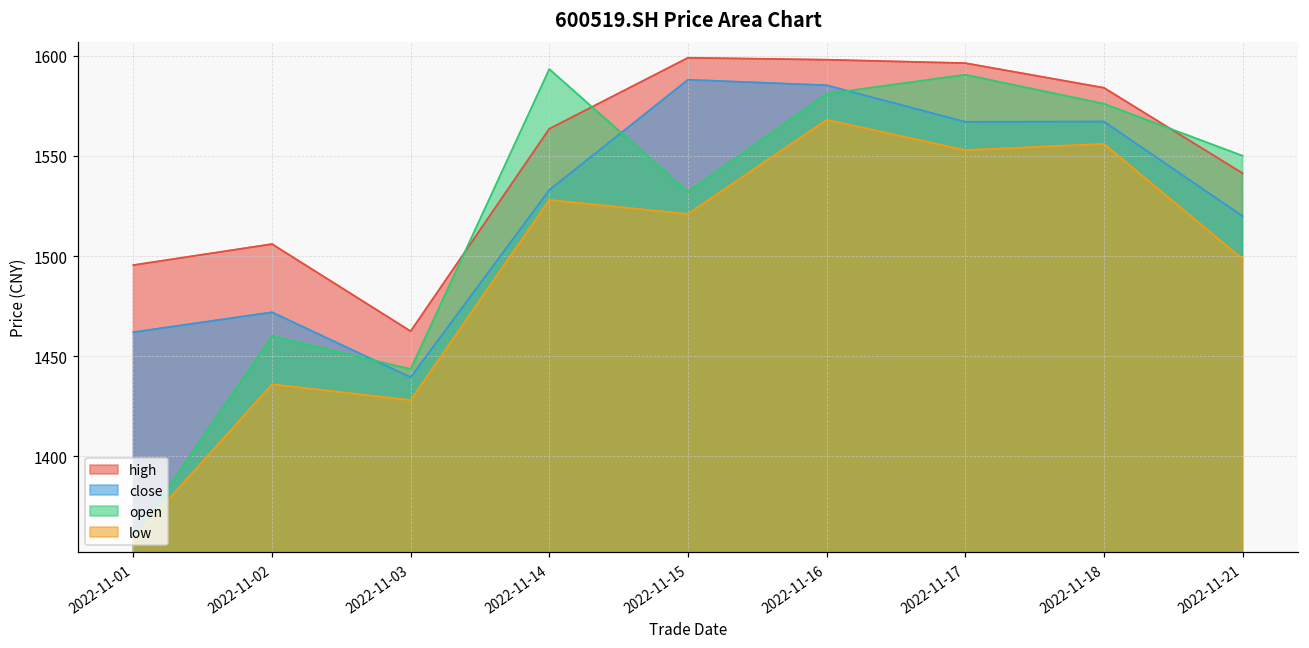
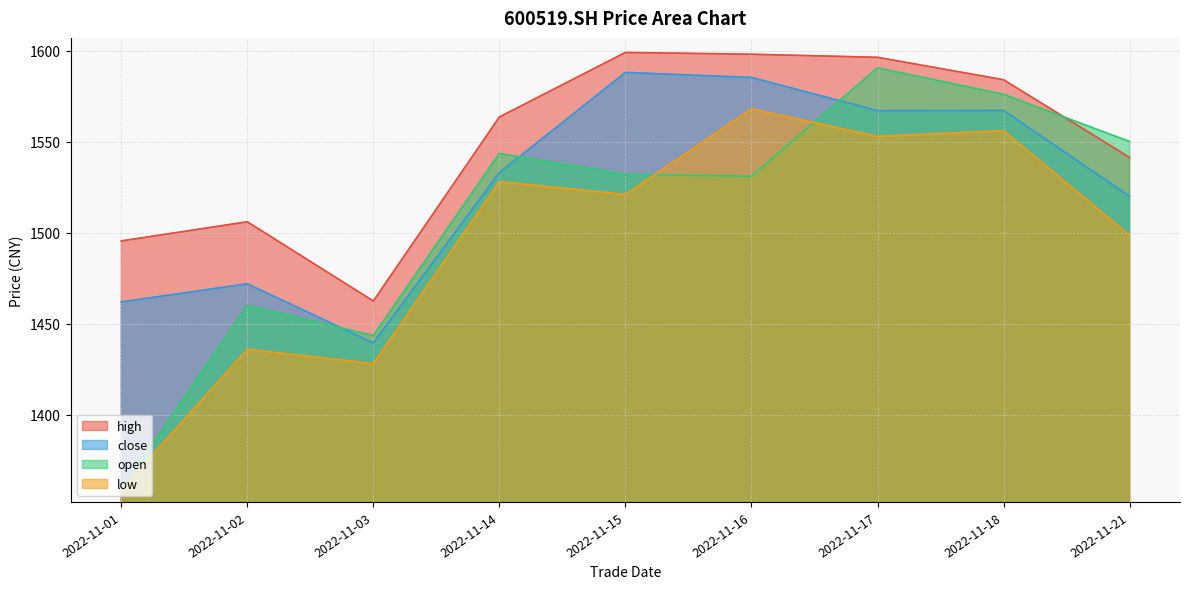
  {
    "high": {
      "2022-11-01": 1496,
      "2022-11-02": 1506,
      "2022-11-03": 1463,
      "2022-11-14": 1564,
      "2022-11-15": 1599,
      "2022-11-16": 1598,
      "2022-11-17": 1596,
      "2022-11-18": 1584,
      "2022-11-21": 1541
    },
    "close": {
      "2022-11-01": 1462,
      "2022-11-02": 1472,
      "2022-11-03": 1440,
      "2022-11-14": 1533,
      "2022-11-15": 1588,
      "2022-11-16": 1585,
      "2022-11-17": 1567,
      "2022-11-18": 1567,
      "2022-11-21": 1520
    },
    "open": {
      "2022-11-02": 1460,
      "2022-11-03": 1444,
-     "2022-11-14": 1593,
+     "2022-11-14": 1544,
      "2022-11-15": 1532,
-     "2022-11-16": 1581,
+     "2022-11-16": 1531,
      "2022-11-17": 1591,
      "2022-11-18": 1576,
      "2022-11-21": 1550
    },
    "low": {
      "2022-11-02": 1436,
      "2022-11-03": 1428,
      "2022-11-14": 1528,
      "2022-11-15": 1521,
      "2022-11-16": 1568,
      "2022-11-17": 1553,
      "2022-11-18": 1556,
      "2022-11-21": 1499
    }
  }
